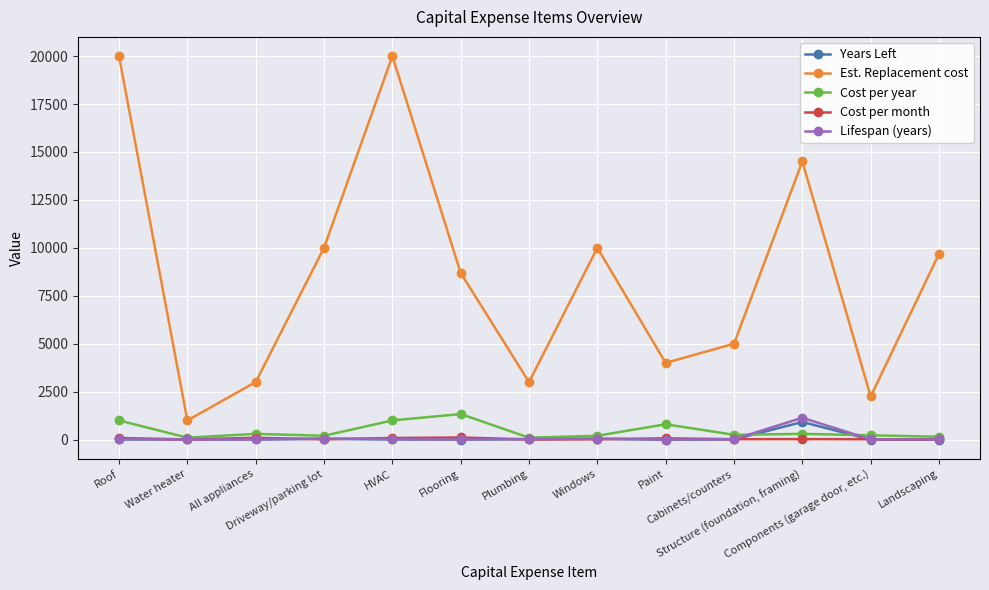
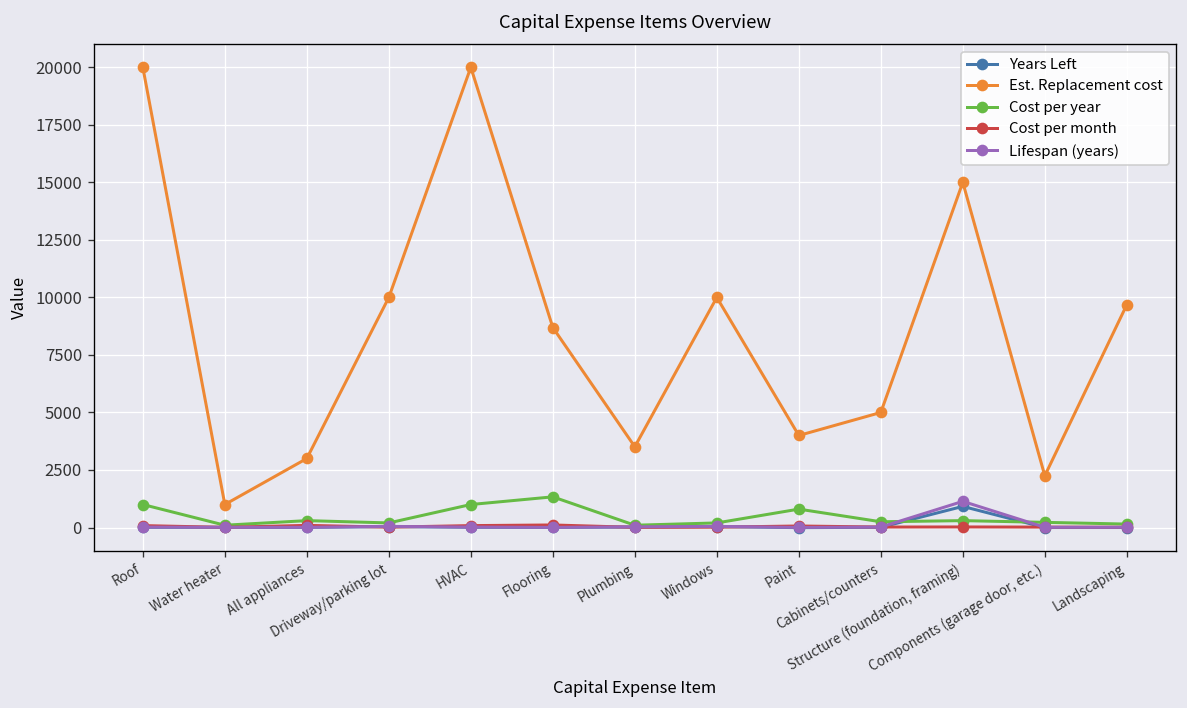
  {
    "Years Left": {
      "Structure (foundation, framing)": 900
    },
    "Est. Replacement cost": {
      "Roof": 20000,
      "Water heater": 1000,
      "All appliances": 3000,
      "Driveway/parking lot": 10000,
      "HVAC": 20000,
      "Flooring": 8700,
-     "Plumbing": 3000,
+     "Plumbing": 3500,
      "Windows": 10000,
      "Paint": 4000,
      "Cabinets/counters": 5000,
-     "Structure (foundation, framing)": 14500,
+     "Structure (foundation, framing)": 15000,
      "Components (garage door, etc.)": 2300,
      "Landscaping": 9700
    },
    "Cost per year": {
      "Roof": 1000,
      "All appliances": 300,
      "Driveway/parking lot": 200,
      "HVAC": 1000,
      "Flooring": 1300,
      "Windows": 200,
      "Paint": 800,
      "Cabinets/counters": 300,
      "Structure (foundation, framing)": 300,
      "Components (garage door, etc.)": 200,
      "Landscaping": 200
    },
    "Cost per month": {
      "Structure (foundation, framing)": 0
    },
    "Lifespan (years)": {
      "Structure (foundation, framing)": 1100
    }
  }
